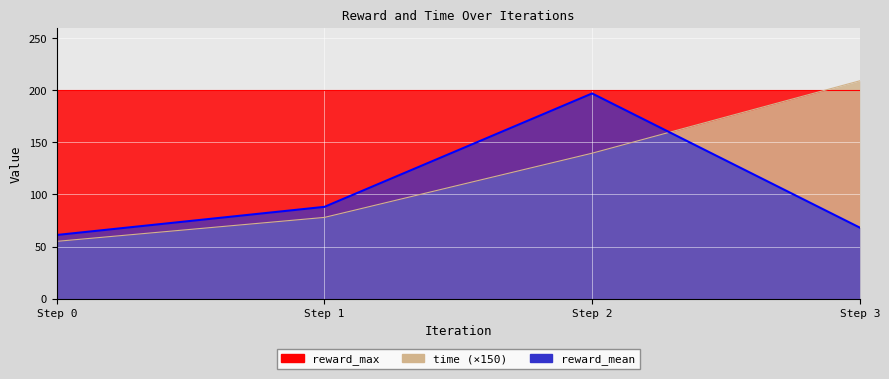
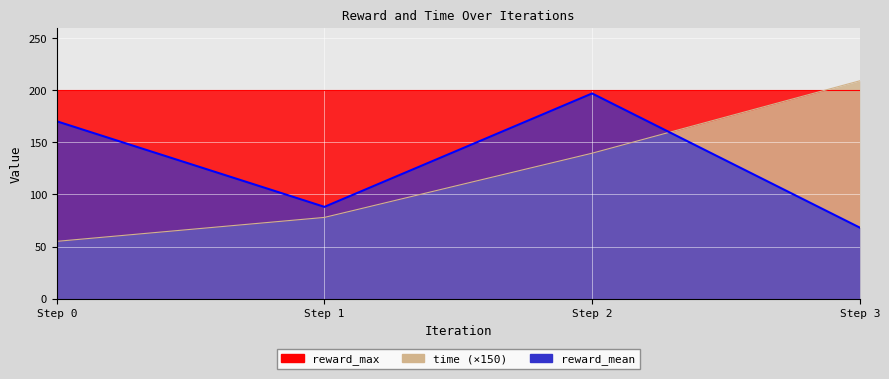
  {
    "reward_max": {
      "Step 0": 200,
      "Step 1": 200,
      "Step 2": 200,
      "Step 3": 200
    },
    "reward_mean": {
-     "Step 0": 61,
+     "Step 0": 170,
      "Step 1": 88,
      "Step 2": 197,
      "Step 3": 68
    }
  }
